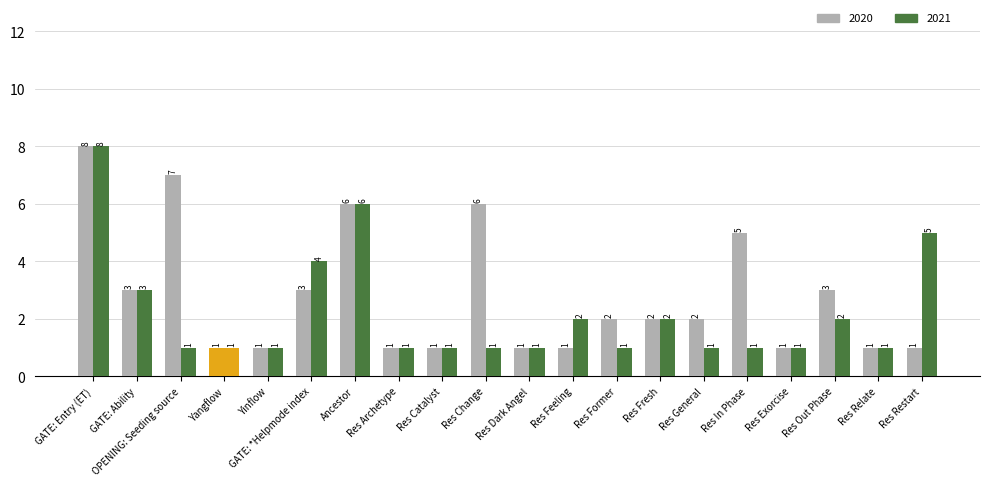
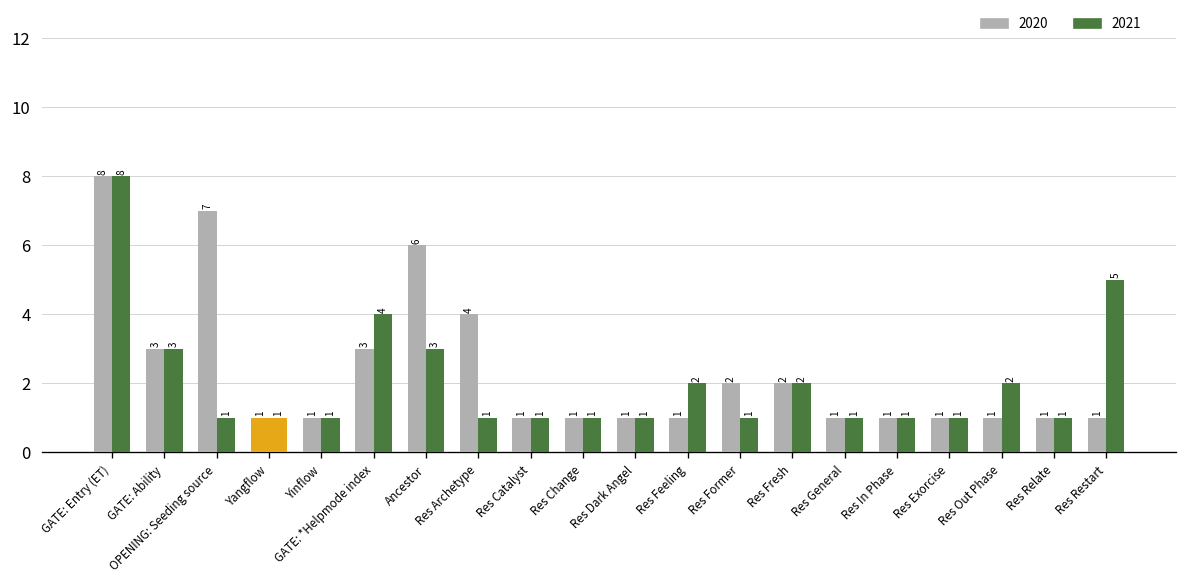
  {
    "2020": {
      "GATE: Entry (ET)": 8,
      "GATE: Ability": 3,
      "OPENING: Seeding source": 7,
      "Yangflow": 1,
      "Yinflow": 1,
      "GATE: *Helpmode index": 3,
      "Ancestor": 6,
-     "Res Archetype": 1,
+     "Res Archetype": 4,
      "Res Catalyst": 1,
-     "Res Change": 6,
+     "Res Change": 1,
      "Res Dark Angel": 1,
      "Res Feeling": 1,
      "Res Former": 2,
      "Res Fresh": 2,
-     "Res General": 2,
-     "Res In Phase": 5,
+     "Res General": 1,
+     "Res In Phase": 1,
      "Res Exorcise": 1,
-     "Res Out Phase": 3,
+     "Res Out Phase": 1,
      "Res Relate": 1,
      "Res Restart": 1
    },
    "2021": {
      "GATE: Entry (ET)": 8,
      "GATE: Ability": 3,
      "OPENING: Seeding source": 1,
      "Yangflow": 1,
      "Yinflow": 1,
      "GATE: *Helpmode index": 4,
-     "Ancestor": 6,
+     "Ancestor": 3,
      "Res Archetype": 1,
      "Res Catalyst": 1,
      "Res Change": 1,
      "Res Dark Angel": 1,
      "Res Feeling": 2,
      "Res Former": 1,
      "Res Fresh": 2,
      "Res General": 1,
      "Res In Phase": 1,
      "Res Exorcise": 1,
      "Res Out Phase": 2,
      "Res Relate": 1,
      "Res Restart": 5
    }
  }
